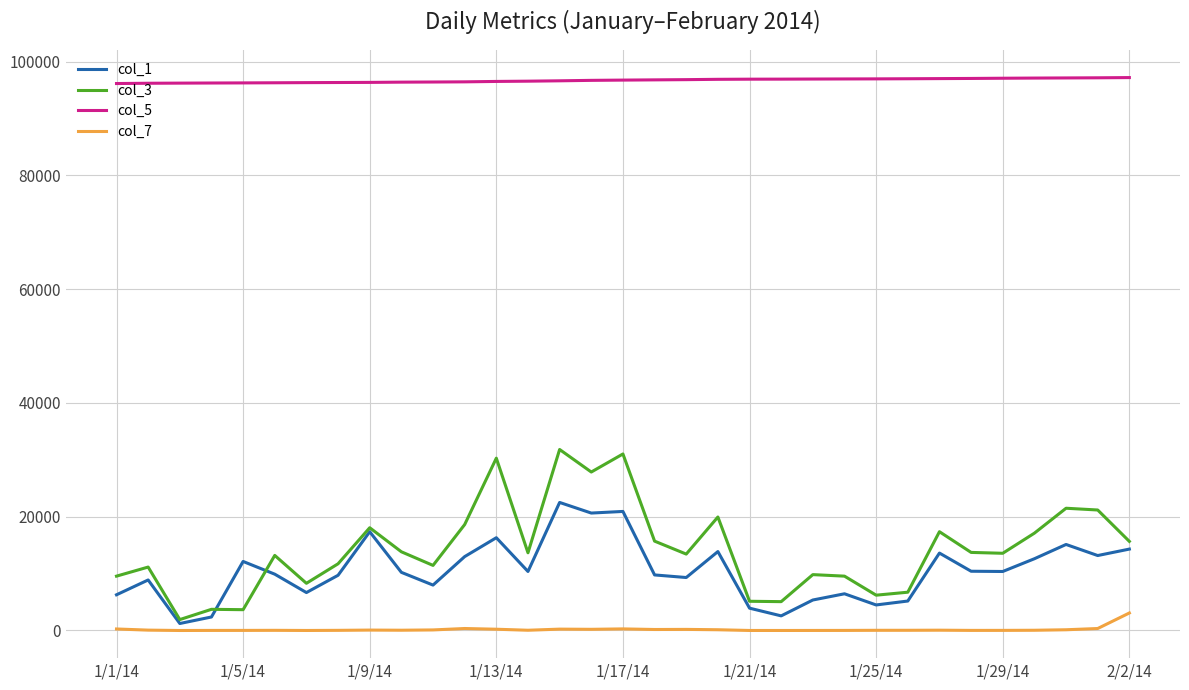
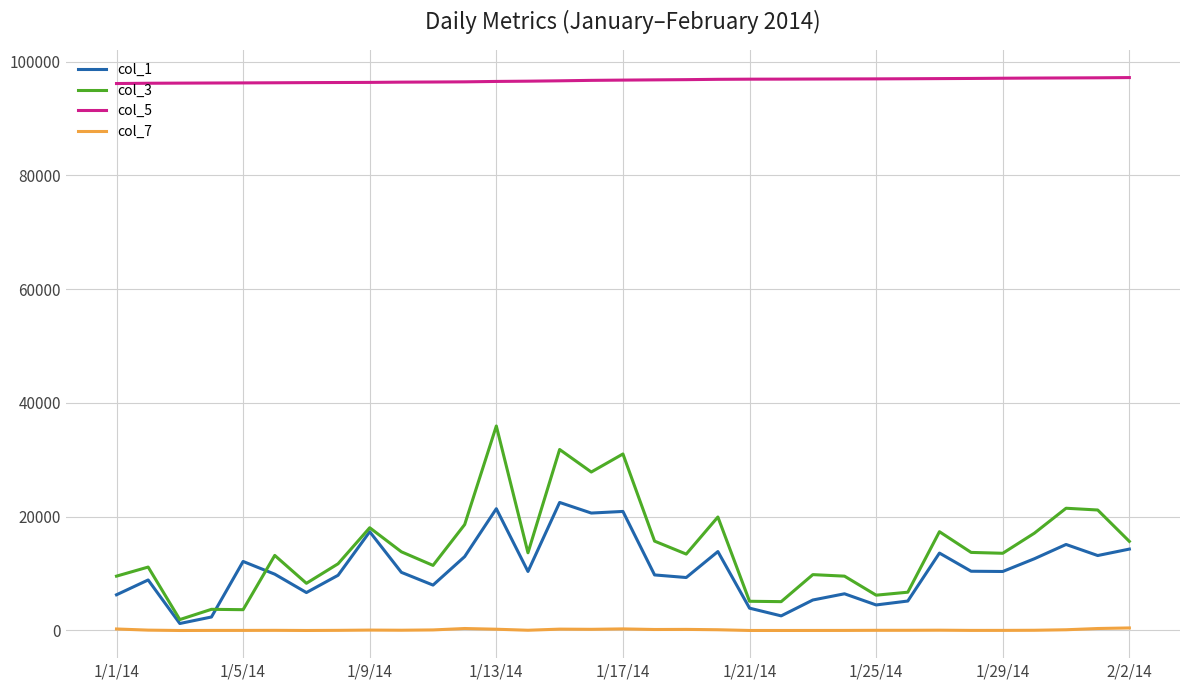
  {
    "col_1": {
      "1/1/14": 6000,
      "1/5/14": 12000,
      "1/9/14": 17000,
-     "1/13/14": 16000,
+     "1/13/14": 21000,
      "1/17/14": 21000,
      "1/21/14": 4000,
      "1/25/14": 4000,
      "1/29/14": 10000,
      "2/2/14": 14000
    },
    "col_3": {
      "1/1/14": 10000,
      "1/5/14": 4000,
      "1/9/14": 18000,
-     "1/13/14": 30000,
+     "1/13/14": 36000,
      "1/17/14": 31000,
      "1/21/14": 5000,
      "1/25/14": 6000,
      "1/29/14": 14000,
      "2/2/14": 16000
    },
    "col_5": {
      "1/1/14": 96000,
      "1/5/14": 96000,
      "1/9/14": 96000,
      "1/13/14": 97000,
      "1/17/14": 97000,
      "1/21/14": 97000,
      "1/25/14": 97000,
      "1/29/14": 97000,
      "2/2/14": 97000
    },
    "col_7": {
      "1/1/14": 0,
      "1/5/14": 0,
      "1/9/14": 0,
      "1/13/14": 0,
      "1/17/14": 0,
      "1/21/14": 0,
      "1/25/14": 0,
      "1/29/14": 0,
-     "2/2/14": 3000
+     "2/2/14": 0
    }
  }
